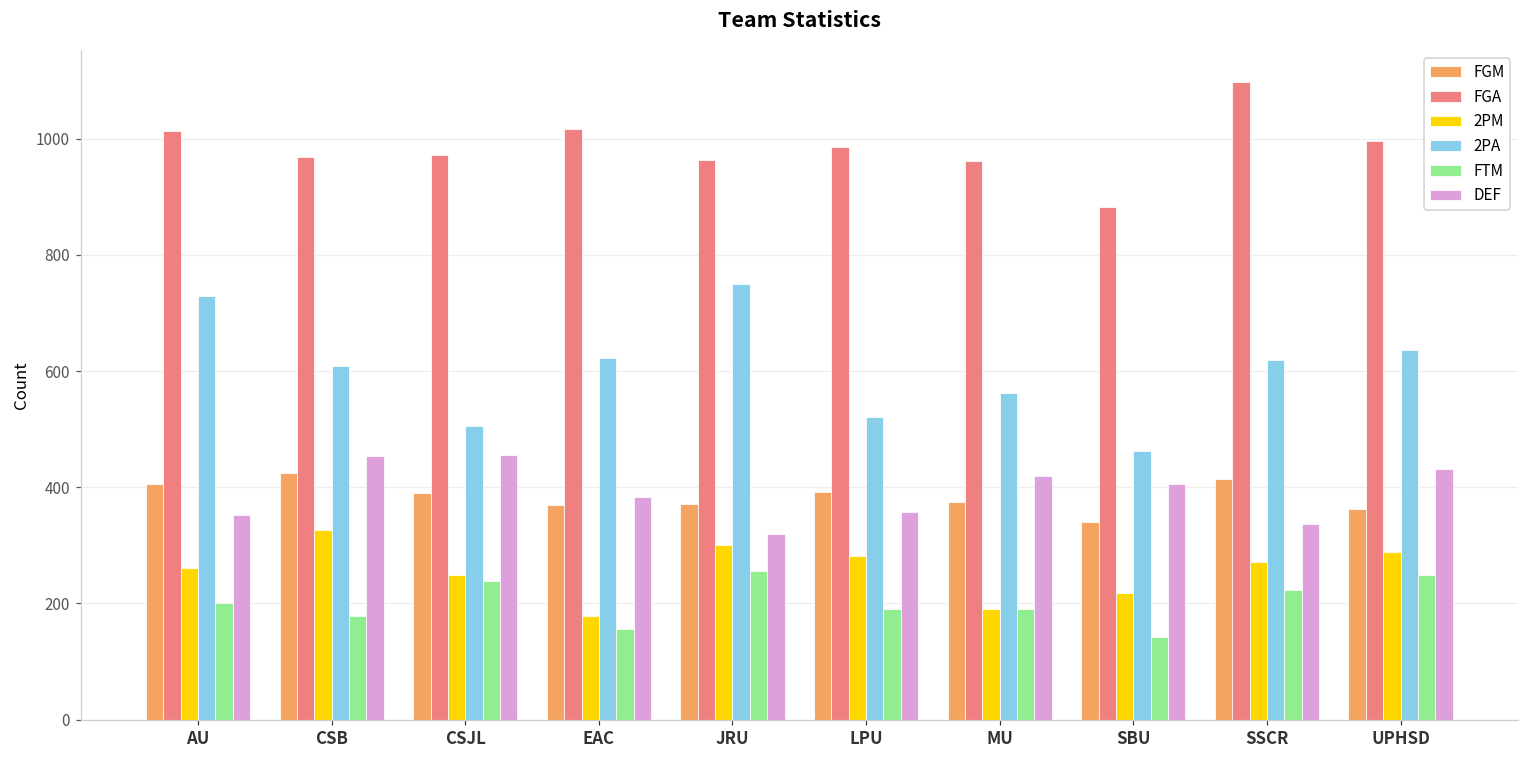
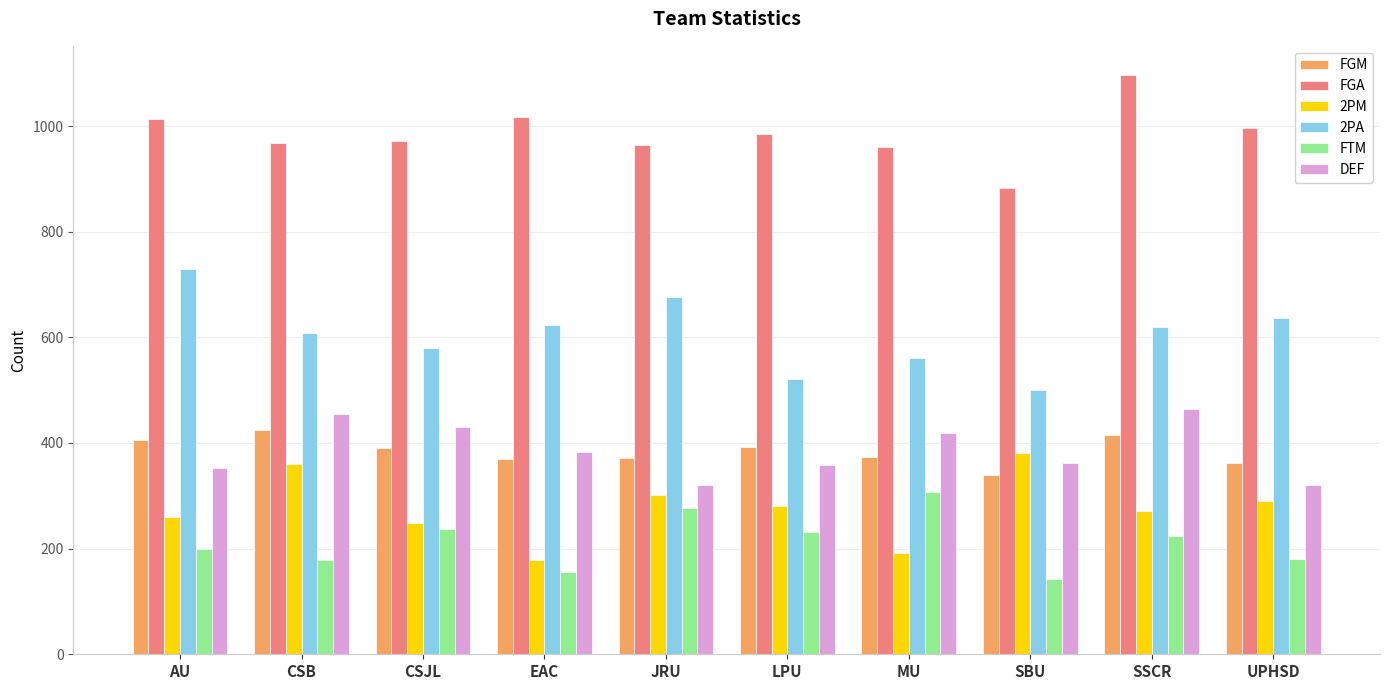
  {
    "2PM": {
      "AU": 260,
-     "CSB": 330,
+     "CSB": 360,
      "CSJL": 250,
      "EAC": 180,
      "JRU": 300,
      "LPU": 280,
      "MU": 190,
-     "SBU": 220,
+     "SBU": 380,
      "SSCR": 270,
      "UPHSD": 290
    },
    "2PA": {
      "AU": 730,
      "CSB": 610,
-     "CSJL": 510,
+     "CSJL": 580,
      "EAC": 620,
-     "JRU": 750,
+     "JRU": 680,
      "LPU": 520,
      "MU": 560,
-     "SBU": 460,
+     "SBU": 500,
      "SSCR": 620,
      "UPHSD": 640
    },
    "FTM": {
      "AU": 200,
      "CSB": 180,
      "CSJL": 240,
      "EAC": 160,
-     "JRU": 260,
-     "LPU": 190,
-     "MU": 190,
+     "JRU": 280,
+     "LPU": 230,
+     "MU": 310,
      "SBU": 140,
      "SSCR": 220,
-     "UPHSD": 250
+     "UPHSD": 180
    },
    "DEF": {
      "AU": 350,
      "CSB": 450,
-     "CSJL": 450,
+     "CSJL": 430,
      "EAC": 380,
      "JRU": 320,
      "LPU": 360,
      "MU": 420,
-     "SBU": 410,
-     "SSCR": 340,
-     "UPHSD": 430
+     "SBU": 360,
+     "SSCR": 460,
+     "UPHSD": 320
    }
  }
